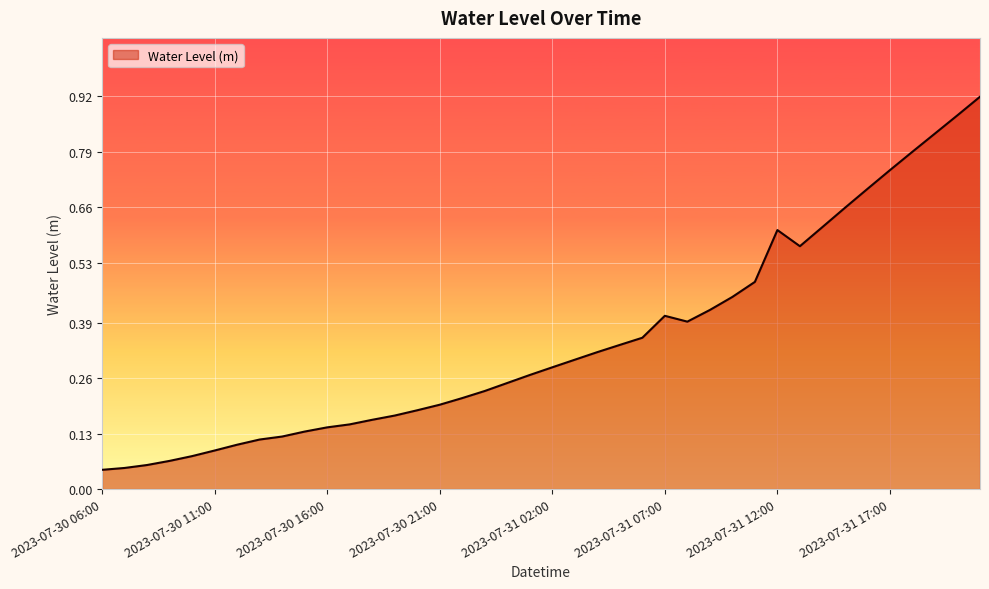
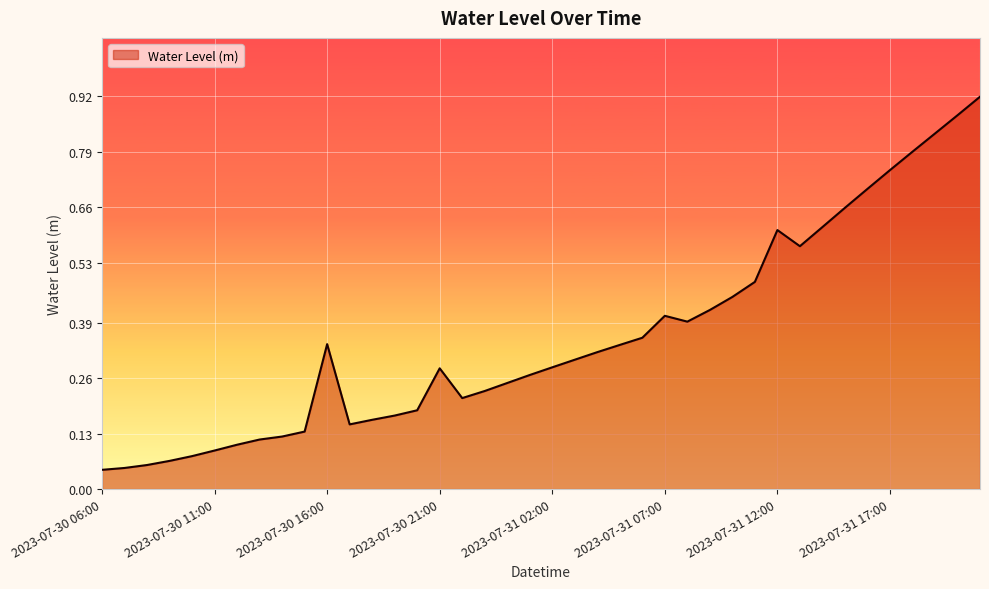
  {
    "2023-07-30 06:00": 0.05,
    "2023-07-30 11:00": 0.09,
-   "2023-07-30 16:00": 0.14,
-   "2023-07-30 21:00": 0.20,
+   "2023-07-30 16:00": 0.34,
+   "2023-07-30 21:00": 0.28,
    "2023-07-31 02:00": 0.29,
    "2023-07-31 07:00": 0.41,
    "2023-07-31 12:00": 0.61,
    "2023-07-31 17:00": 0.75
  }
